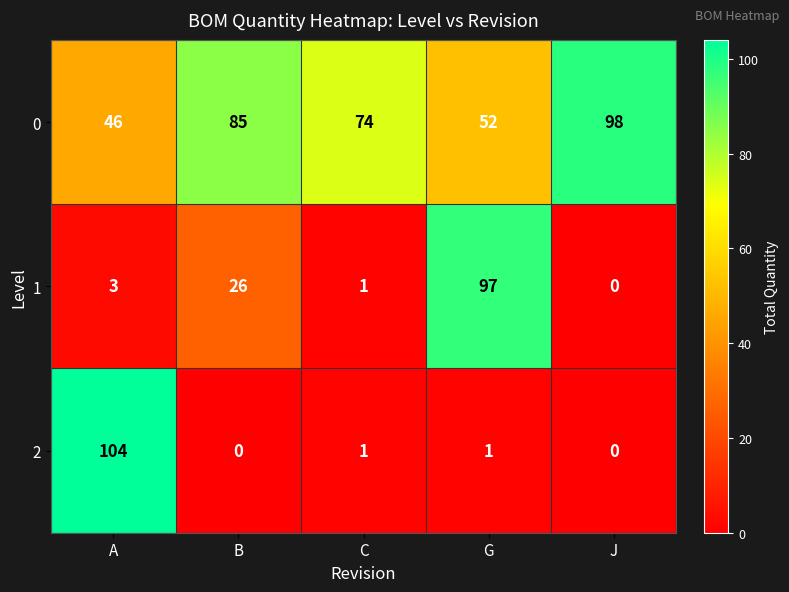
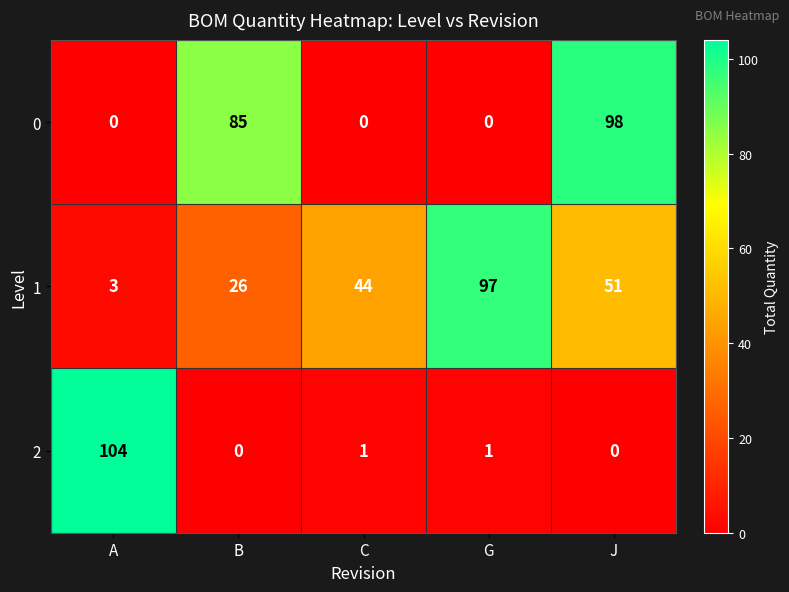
  {
    "0": {
-     "A": 46,
+     "A": 0,
      "B": 85,
-     "C": 74,
-     "G": 52,
+     "C": 0,
+     "G": 0,
      "J": 98
    },
    "1": {
      "A": 3,
      "B": 26,
-     "C": 1,
+     "C": 44,
      "G": 97,
-     "J": 0
+     "J": 51
    },
    "2": {
      "A": 104,
      "B": 0,
      "C": 1,
      "G": 1,
      "J": 0
    }
  }
